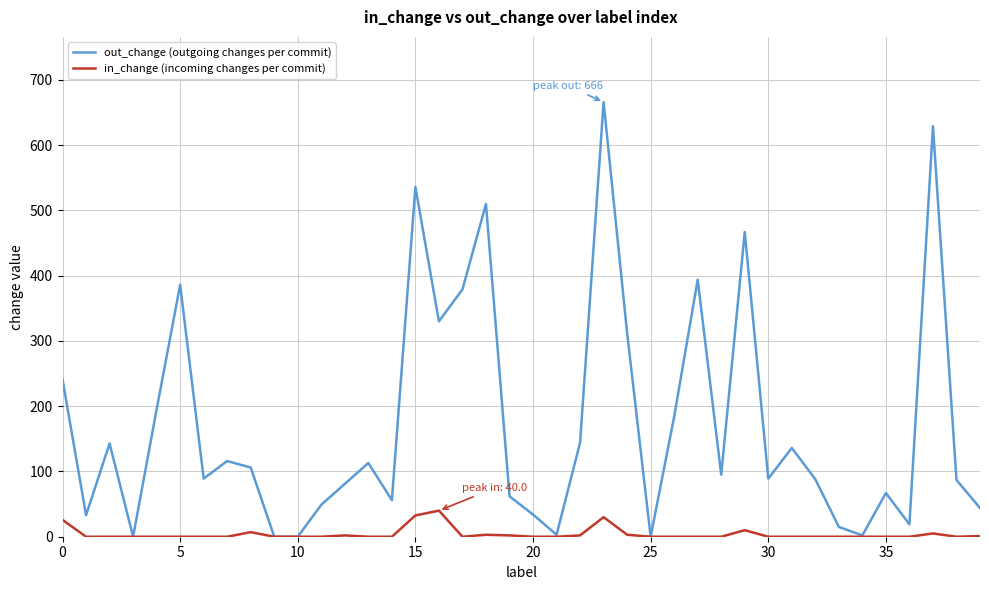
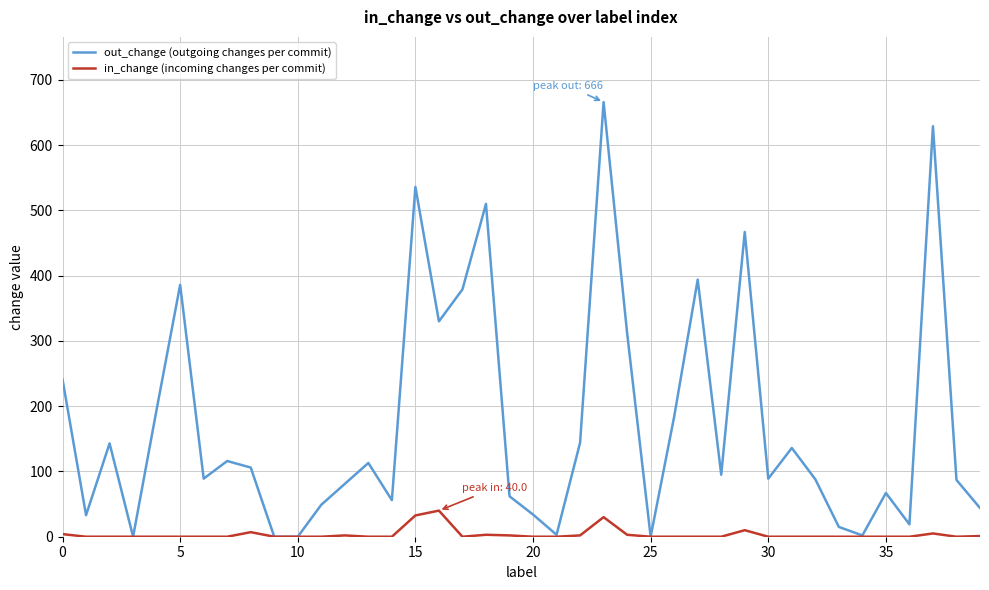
  {
    "out_change (outgoing changes per commit)": {
      "0": 240,
      "5": 390,
      "15": 540,
      "20": 30,
      "30": 90,
      "35": 70
    },
    "in_change (incoming changes per commit)": {
-     "0": 30,
+     "0": 0,
      "5": 0,
      "15": 30,
      "20": 0,
      "30": 0,
      "35": 0
    }
  }
